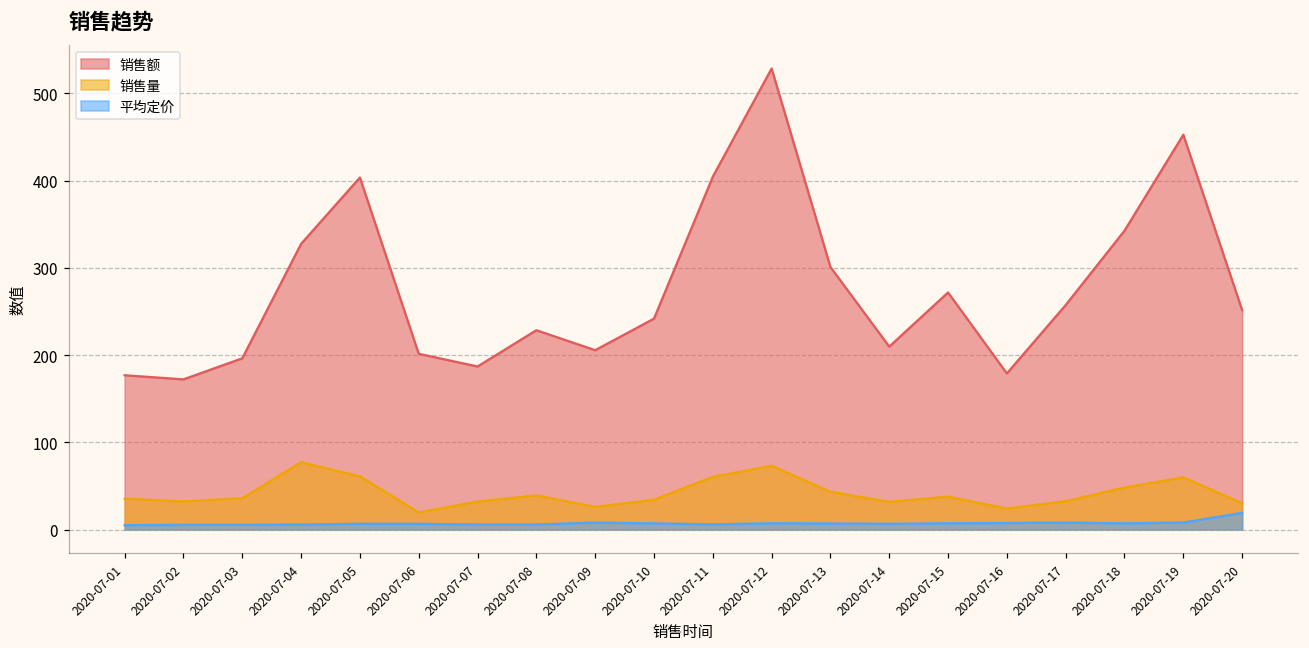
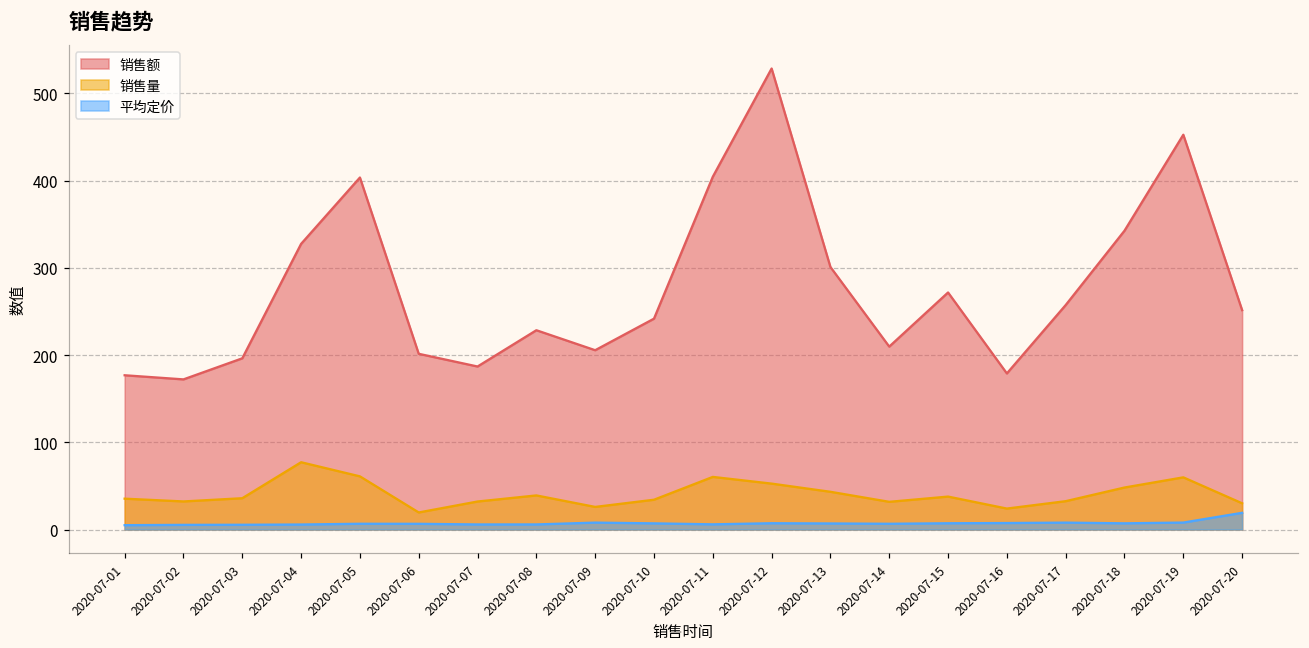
  {
    "销售额": {
      "2020-07-01": 180,
      "2020-07-02": 170,
      "2020-07-03": 200,
      "2020-07-04": 330,
      "2020-07-05": 400,
      "2020-07-06": 200,
      "2020-07-07": 190,
      "2020-07-08": 230,
      "2020-07-09": 210,
      "2020-07-10": 240,
      "2020-07-11": 400,
      "2020-07-12": 530,
      "2020-07-13": 300,
      "2020-07-14": 210,
      "2020-07-15": 270,
      "2020-07-16": 180,
      "2020-07-17": 260,
      "2020-07-18": 340,
      "2020-07-19": 450,
      "2020-07-20": 250
    },
    "销售量": {
      "2020-07-01": 40,
      "2020-07-02": 30,
      "2020-07-03": 40,
      "2020-07-04": 80,
      "2020-07-05": 60,
      "2020-07-06": 20,
      "2020-07-07": 30,
      "2020-07-08": 40,
      "2020-07-09": 30,
      "2020-07-10": 30,
      "2020-07-11": 60,
-     "2020-07-12": 70,
+     "2020-07-12": 50,
      "2020-07-13": 40,
      "2020-07-14": 30,
      "2020-07-15": 40,
      "2020-07-16": 20,
      "2020-07-17": 30,
      "2020-07-18": 50,
      "2020-07-19": 60,
      "2020-07-20": 30
    },
    "平均定价": {
      "2020-07-01": 0,
      "2020-07-02": 10,
      "2020-07-03": 10,
      "2020-07-04": 10,
      "2020-07-05": 10,
      "2020-07-06": 10,
      "2020-07-07": 10,
      "2020-07-08": 10,
      "2020-07-09": 10,
      "2020-07-10": 10,
      "2020-07-11": 10,
      "2020-07-12": 10,
      "2020-07-13": 10,
      "2020-07-14": 10,
      "2020-07-15": 10,
      "2020-07-16": 10,
      "2020-07-17": 10,
      "2020-07-18": 10,
      "2020-07-19": 10,
      "2020-07-20": 20
    }
  }
